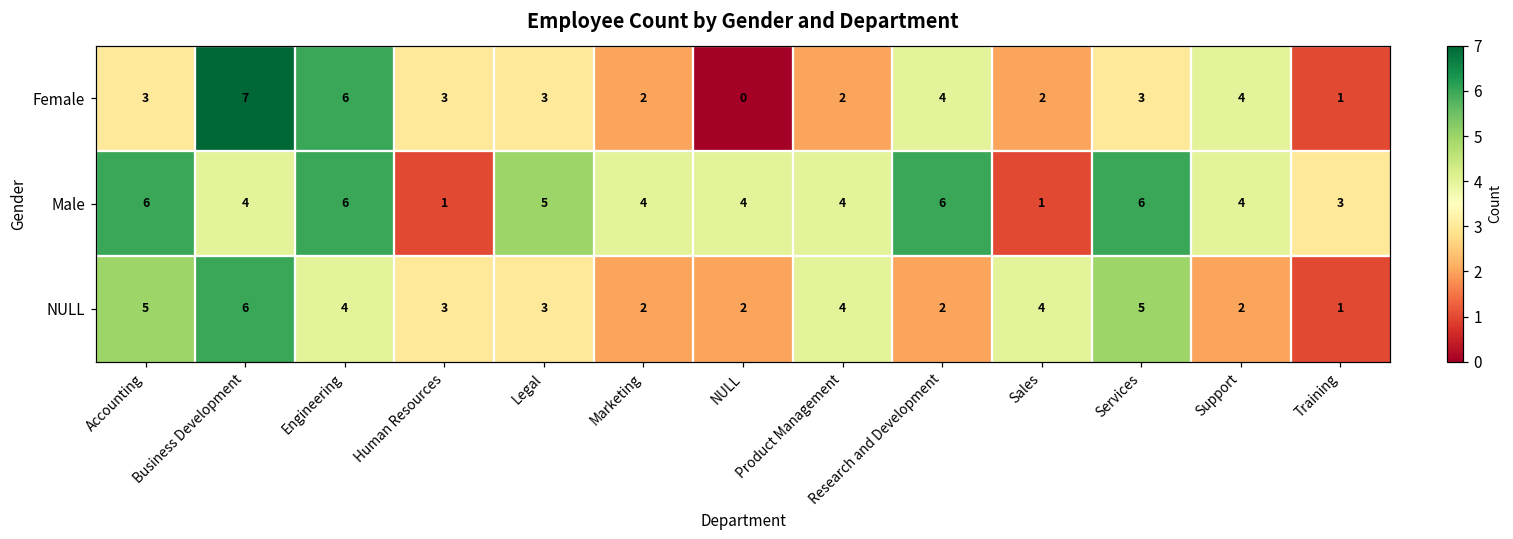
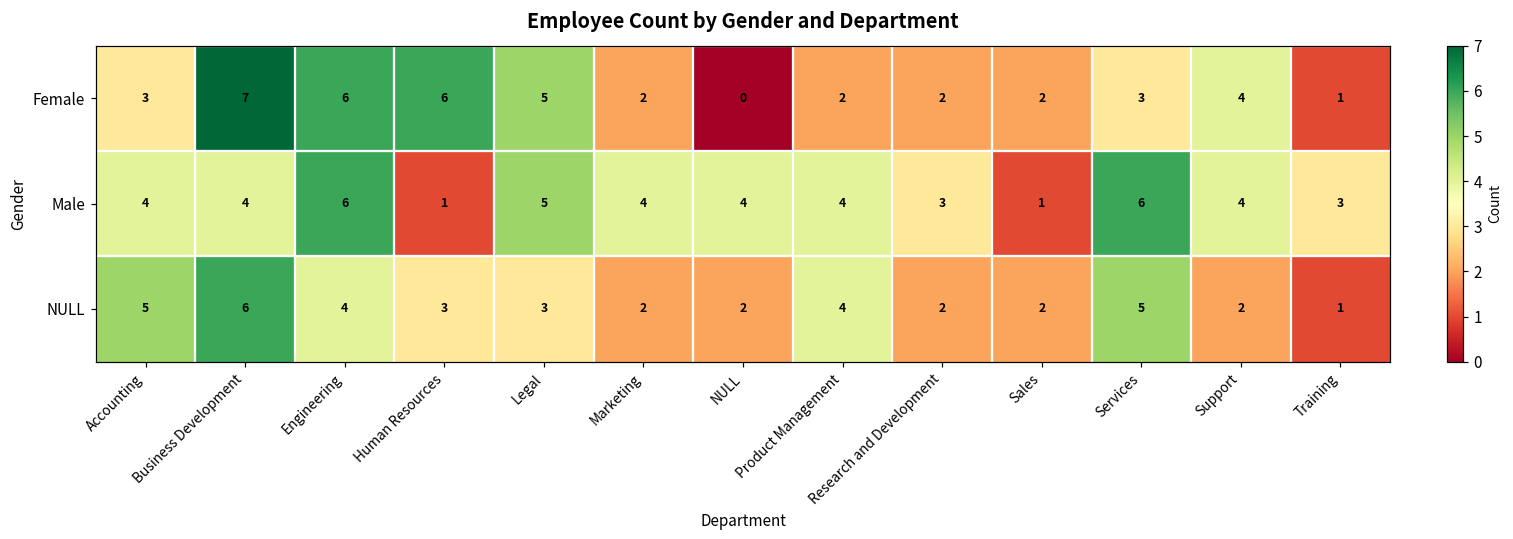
  {
    "Female": {
      "Accounting": 3,
      "Business Development": 7,
      "Engineering": 6,
-     "Human Resources": 3,
-     "Legal": 3,
+     "Human Resources": 6,
+     "Legal": 5,
      "Marketing": 2,
      "NULL": 0,
      "Product Management": 2,
-     "Research and Development": 4,
+     "Research and Development": 2,
      "Sales": 2,
      "Services": 3,
      "Support": 4,
      "Training": 1
    },
    "Male": {
-     "Accounting": 6,
+     "Accounting": 4,
      "Business Development": 4,
      "Engineering": 6,
      "Human Resources": 1,
      "Legal": 5,
      "Marketing": 4,
      "NULL": 4,
      "Product Management": 4,
-     "Research and Development": 6,
+     "Research and Development": 3,
      "Sales": 1,
      "Services": 6,
      "Support": 4,
      "Training": 3
    },
    "NULL": {
      "Accounting": 5,
      "Business Development": 6,
      "Engineering": 4,
      "Human Resources": 3,
      "Legal": 3,
      "Marketing": 2,
      "NULL": 2,
      "Product Management": 4,
      "Research and Development": 2,
-     "Sales": 4,
+     "Sales": 2,
      "Services": 5,
      "Support": 2,
      "Training": 1
    }
  }
